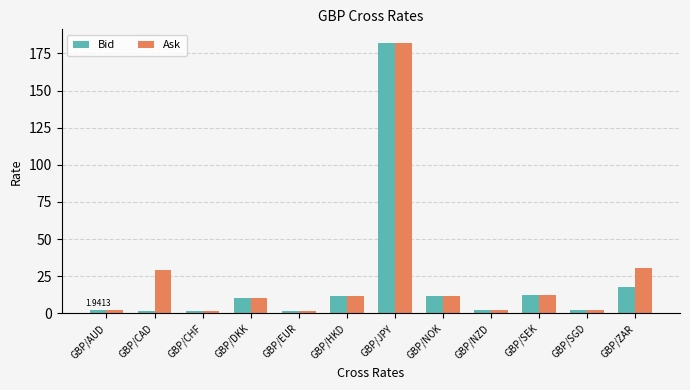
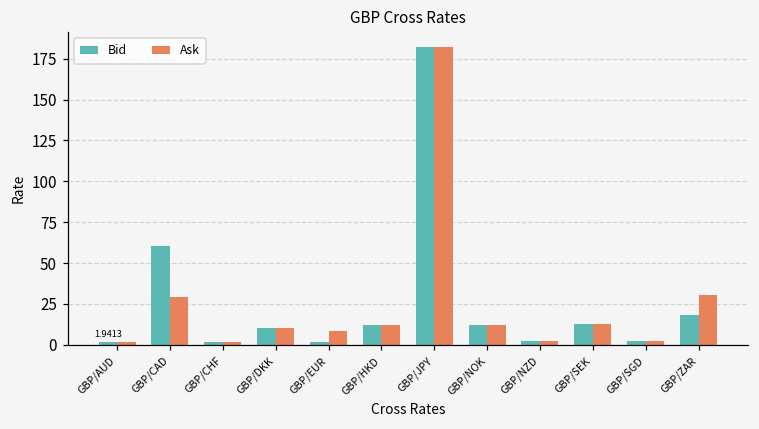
  {
    "Bid": {
-     "GBP/CAD": 2,
+     "GBP/CAD": 61,
      "GBP/DKK": 10,
      "GBP/HKD": 12,
      "GBP/JPY": 182,
      "GBP/NOK": 12,
      "GBP/NZD": 2,
      "GBP/SEK": 13,
      "GBP/SGD": 2,
      "GBP/ZAR": 18
    },
    "Ask": {
      "GBP/AUD": 2,
      "GBP/CAD": 29,
      "GBP/DKK": 10,
-     "GBP/EUR": 1,
+     "GBP/EUR": 8,
      "GBP/HKD": 12,
      "GBP/JPY": 182,
      "GBP/NOK": 12,
      "GBP/NZD": 2,
      "GBP/SEK": 13,
      "GBP/SGD": 2,
      "GBP/ZAR": 30
    }
  }
